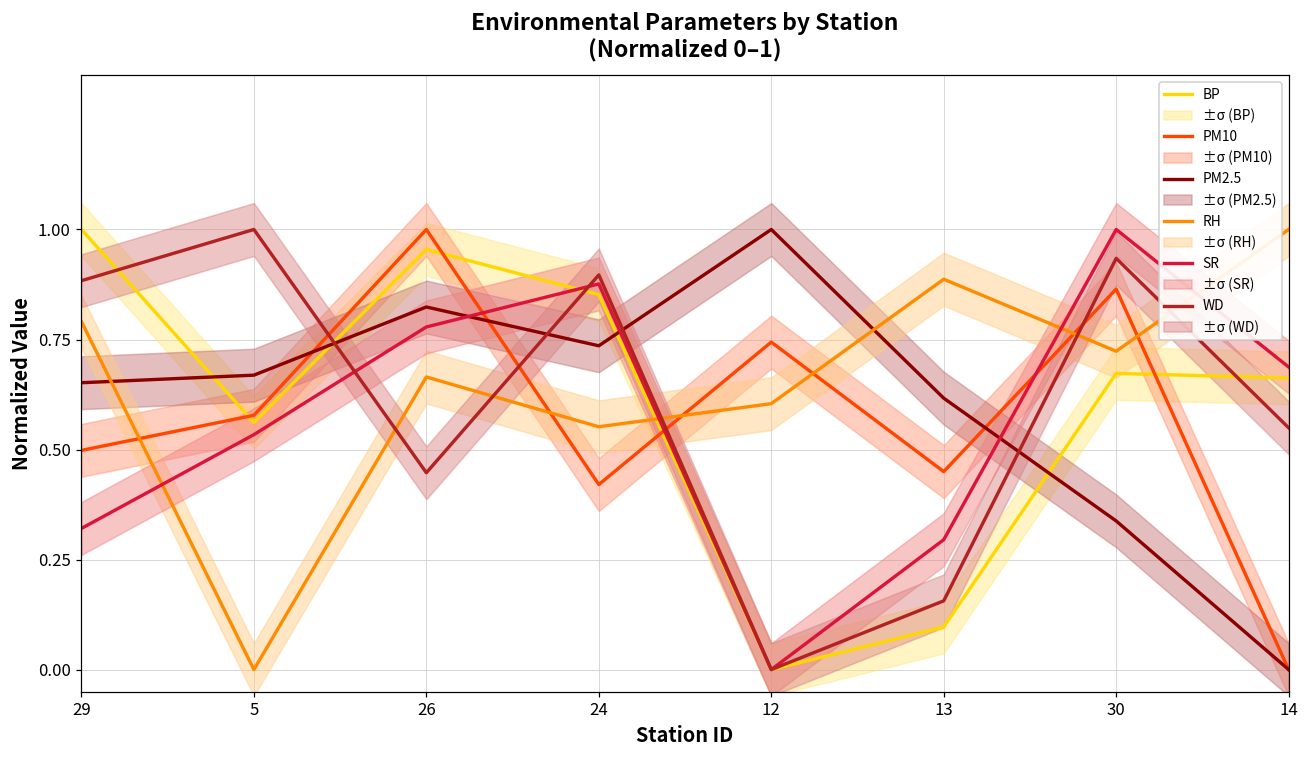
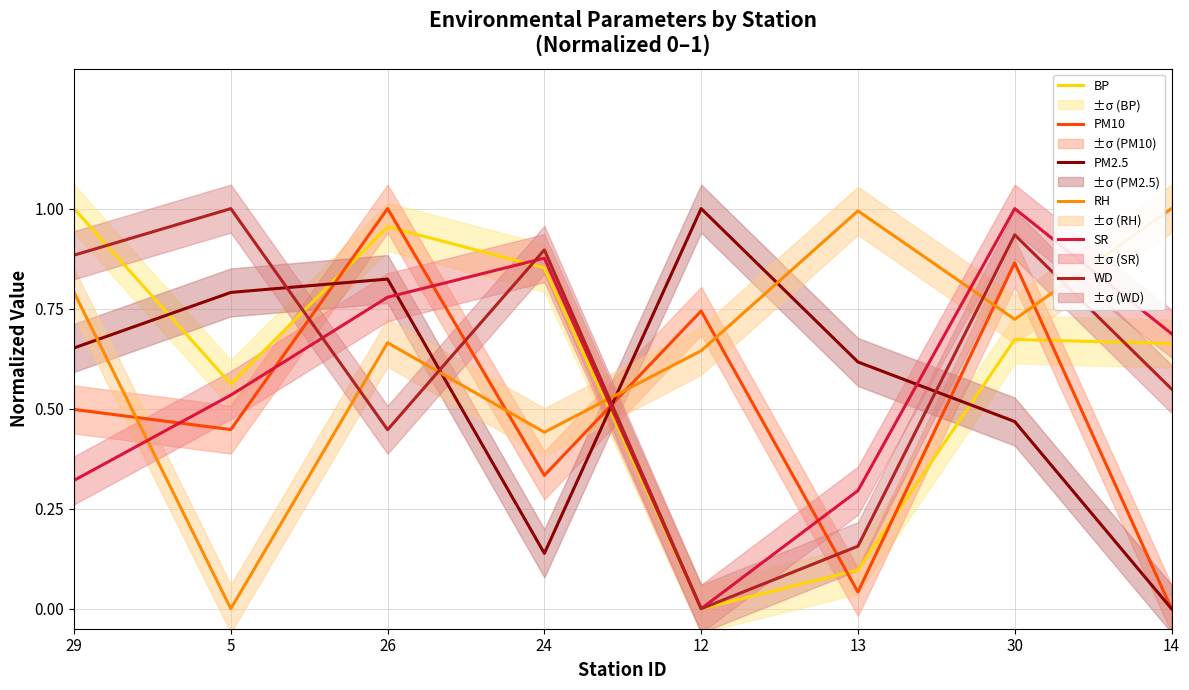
  {
    "BP": {
      "29": 1.00,
      "5": 0.56,
      "26": 0.95,
      "24": 0.85,
      "30": 0.67,
      "14": 0.66
    },
    "PM10": {
      "29": 0.50,
-     "5": 0.58,
+     "5": 0.45,
      "26": 1.00,
-     "24": 0.42,
+     "24": 0.33,
      "12": 0.74,
-     "13": 0.45,
+     "13": 0.04,
      "30": 0.86
    },
    "PM2.5": {
      "29": 0.65,
-     "5": 0.67,
+     "5": 0.79,
      "26": 0.82,
-     "24": 0.74,
+     "24": 0.14,
      "12": 1.00,
      "13": 0.62,
-     "30": 0.34
+     "30": 0.47
    },
    "RH": {
      "29": 0.79,
      "5": 0.00,
      "26": 0.66,
-     "24": 0.55,
-     "12": 0.60,
-     "13": 0.89,
+     "24": 0.44,
+     "12": 0.64,
+     "13": 0.99,
      "30": 0.72,
      "14": 1.00
    }
  }
